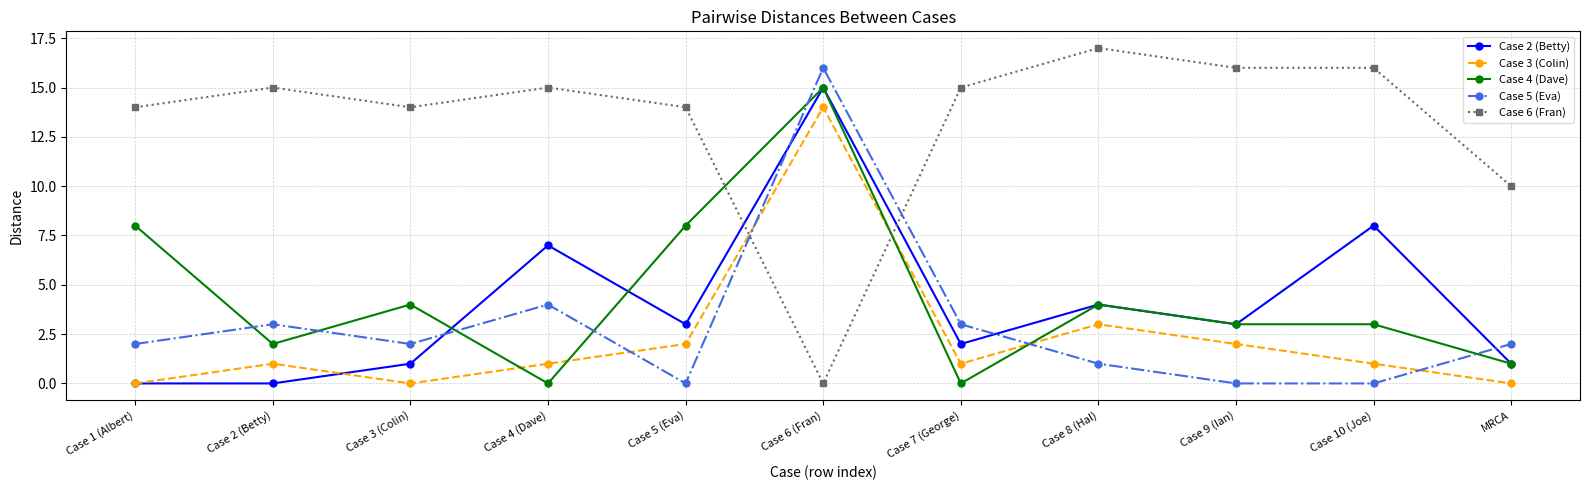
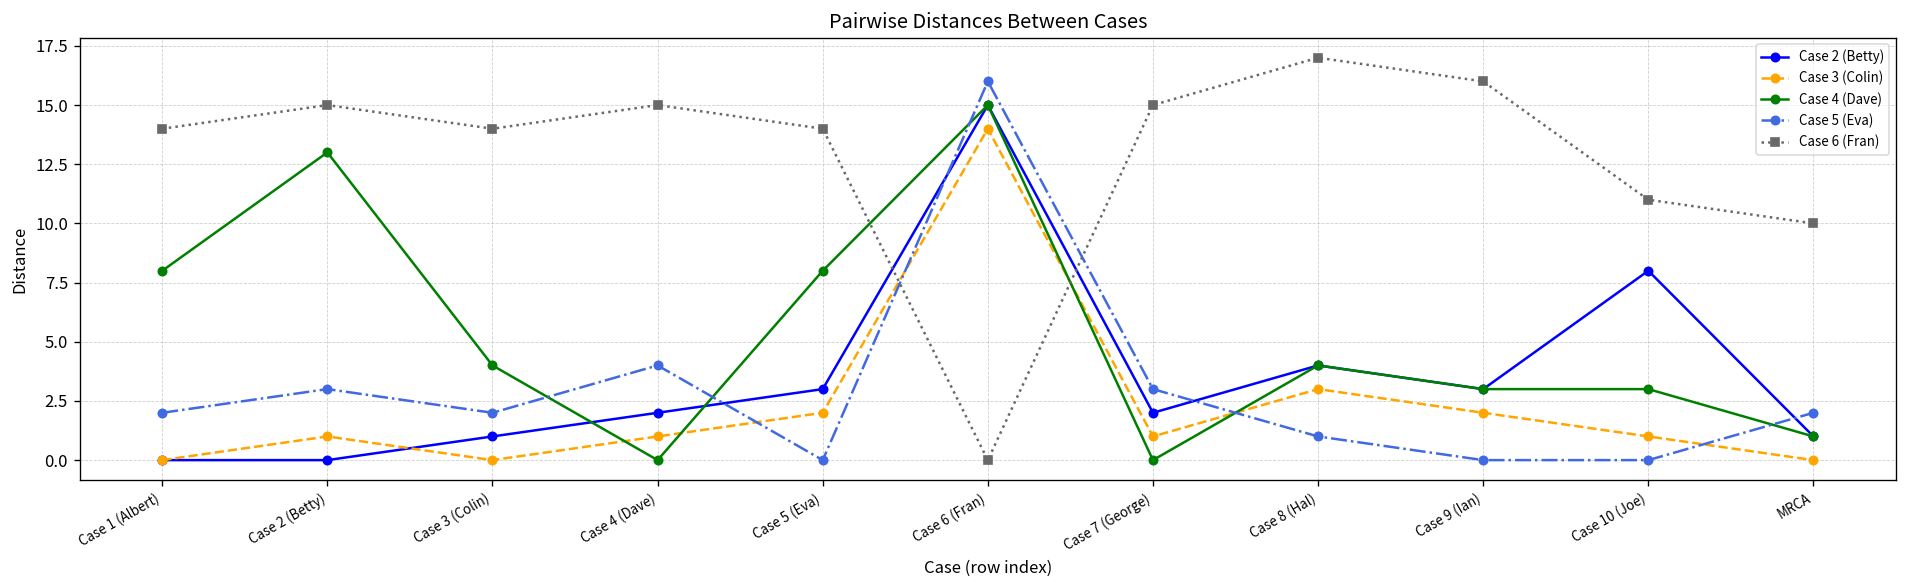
  {
    "Case 2 (Betty)": {
      "Case 2 (Betty)": 0,
      "Case 3 (Colin)": 1,
-     "Case 4 (Dave)": 7,
+     "Case 4 (Dave)": 2,
      "Case 5 (Eva)": 3,
      "Case 7 (George)": 2,
      "Case 10 (Joe)": 8
    },
    "Case 3 (Colin)": {
      "Case 2 (Betty)": 1,
      "Case 3 (Colin)": 0,
      "Case 4 (Dave)": 1,
      "Case 5 (Eva)": 2,
      "Case 6 (Fran)": 14,
      "Case 7 (George)": 1,
      "Case 8 (Hal)": 3,
      "Case 9 (Ian)": 2,
      "Case 10 (Joe)": 1,
      "MRCA": 0
    },
    "Case 4 (Dave)": {
      "Case 1 (Albert)": 8,
-     "Case 2 (Betty)": 2,
+     "Case 2 (Betty)": 13,
      "Case 3 (Colin)": 4,
      "Case 4 (Dave)": 0,
      "Case 5 (Eva)": 8,
      "Case 7 (George)": 0,
      "Case 10 (Joe)": 3
    },
    "Case 5 (Eva)": {
      "Case 1 (Albert)": 2,
      "Case 2 (Betty)": 3,
      "Case 3 (Colin)": 2,
      "Case 4 (Dave)": 4,
      "Case 5 (Eva)": 0,
      "Case 6 (Fran)": 16,
      "Case 7 (George)": 3,
      "Case 8 (Hal)": 1,
      "Case 9 (Ian)": 0,
      "Case 10 (Joe)": 0,
      "MRCA": 2
    },
    "Case 6 (Fran)": {
      "Case 1 (Albert)": 14,
      "Case 2 (Betty)": 15,
      "Case 3 (Colin)": 14,
      "Case 4 (Dave)": 15,
      "Case 5 (Eva)": 14,
      "Case 6 (Fran)": 0,
      "Case 7 (George)": 15,
      "Case 8 (Hal)": 17,
      "Case 9 (Ian)": 16,
-     "Case 10 (Joe)": 16,
+     "Case 10 (Joe)": 11,
      "MRCA": 10
    }
  }
